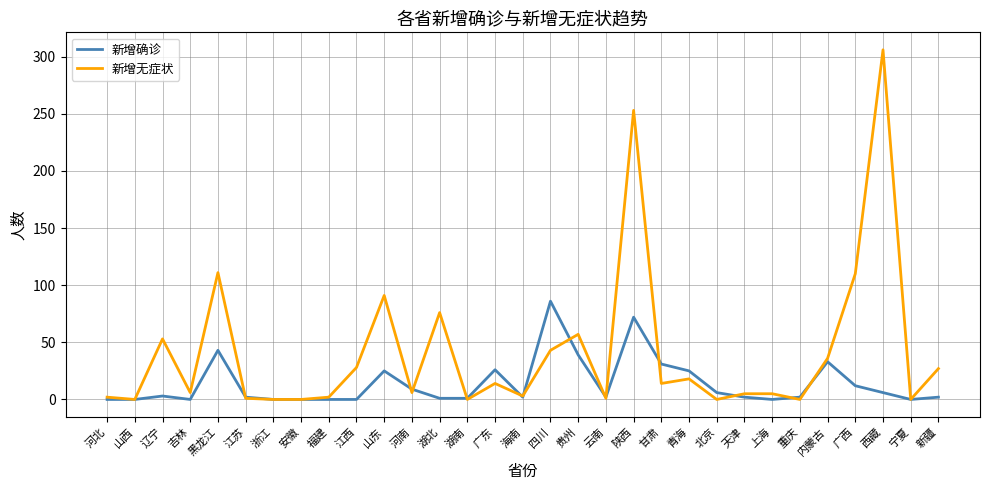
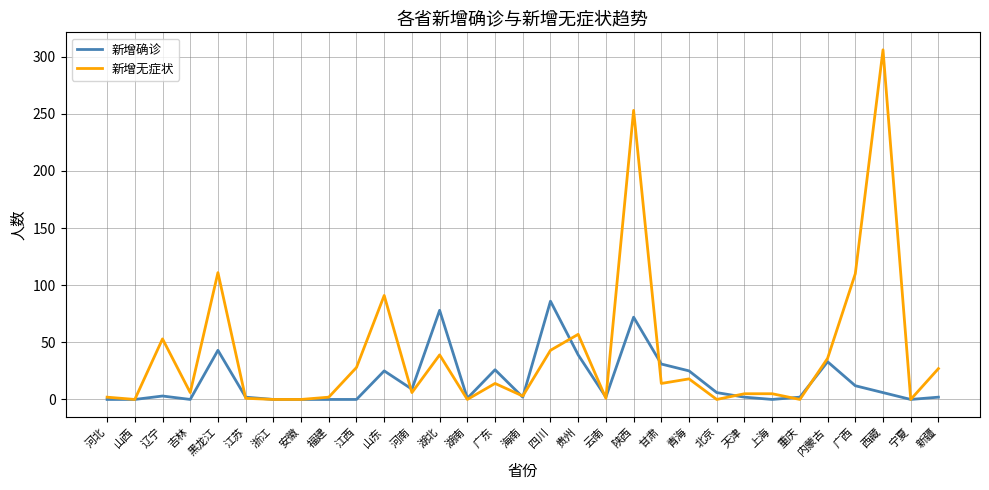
  {
    "新增确诊": {
      "辽宁": 3,
      "吉林": 0,
      "黑龙江": 43,
      "江西": 0,
      "山东": 25,
      "河南": 9,
-     "湖北": 1,
+     "湖北": 78,
      "广东": 26,
      "四川": 86,
      "贵州": 39,
      "陕西": 72,
      "甘肃": 31,
      "青海": 25,
      "北京": 6,
      "天津": 2,
      "上海": 0,
      "内蒙古": 33,
      "广西": 12,
      "西藏": 6,
      "新疆": 2
    },
    "新增无症状": {
      "辽宁": 53,
      "吉林": 6,
      "黑龙江": 111,
      "江西": 28,
      "山东": 91,
      "河南": 6,
-     "湖北": 76,
+     "湖北": 39,
      "广东": 14,
      "四川": 43,
      "贵州": 57,
      "陕西": 253,
      "甘肃": 14,
      "青海": 18,
      "北京": 0,
      "天津": 5,
      "上海": 5,
      "内蒙古": 36,
      "广西": 110,
      "西藏": 306,
      "新疆": 27
    }
  }
